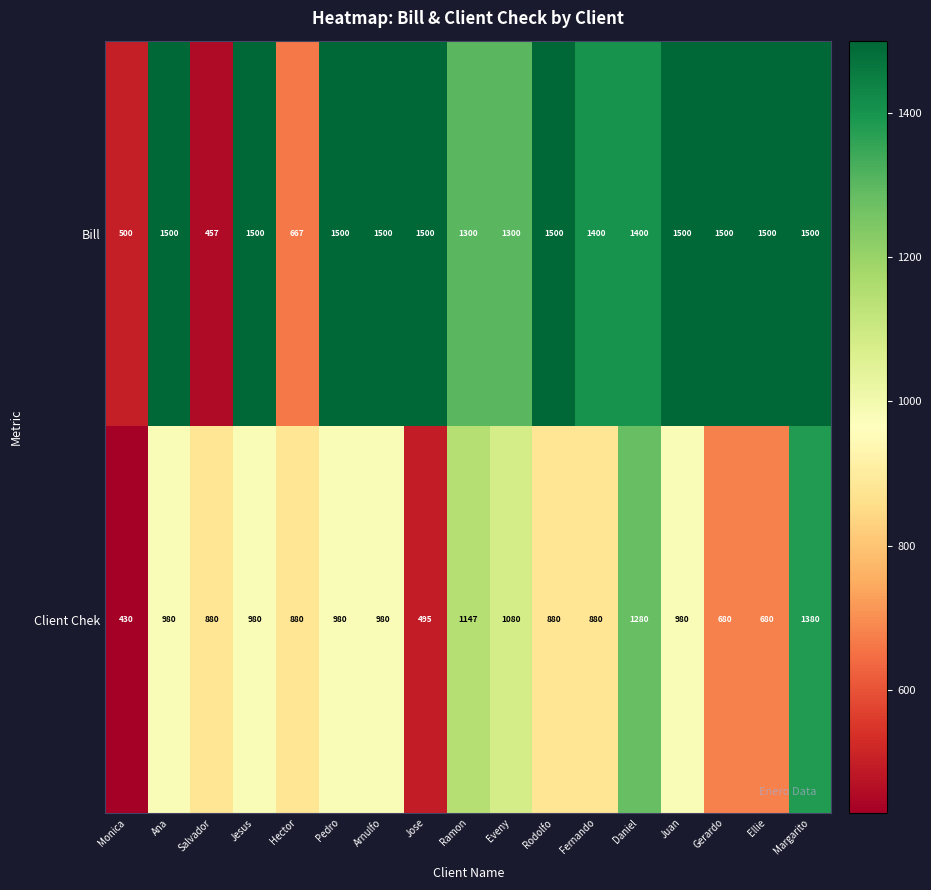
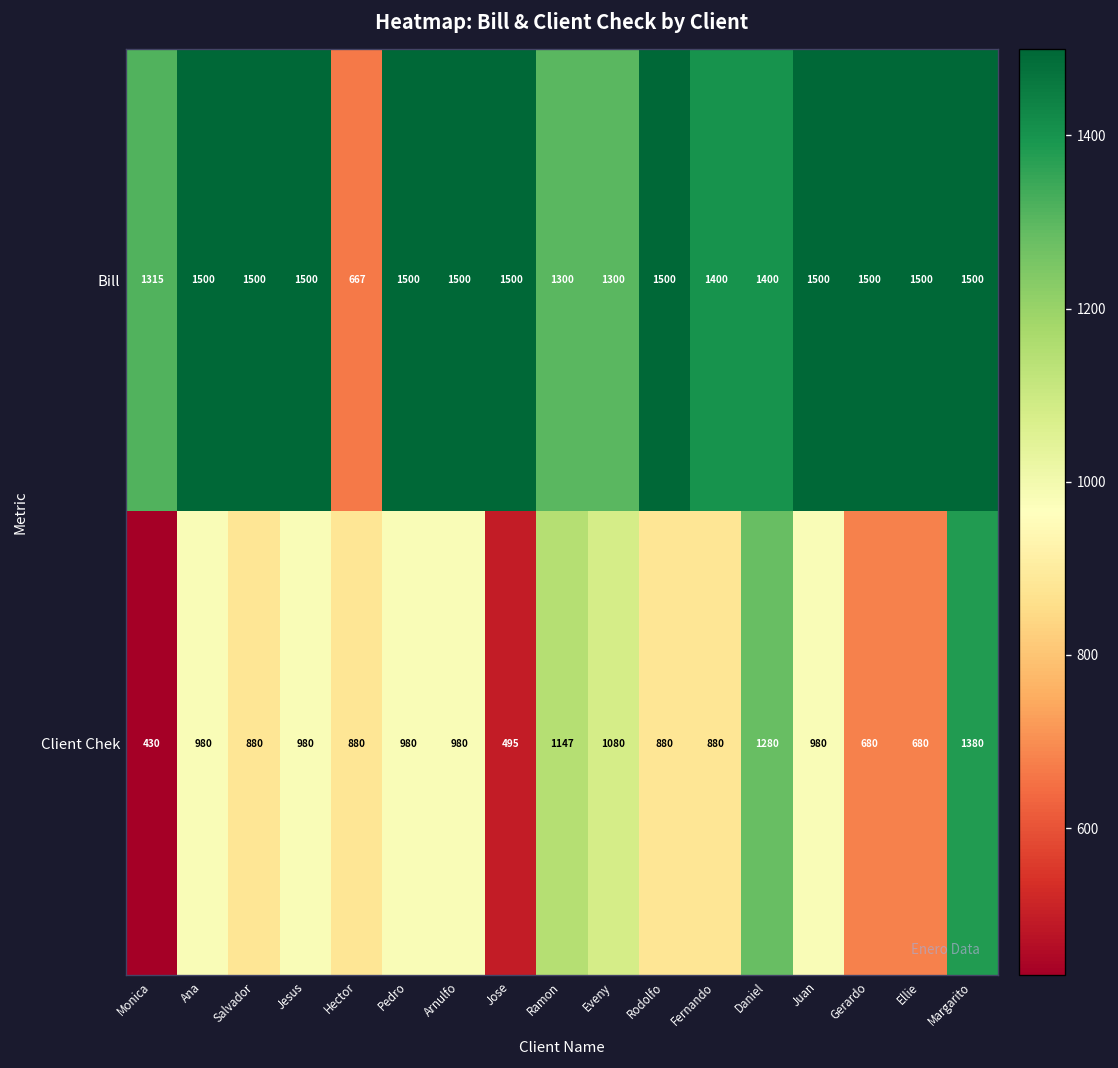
  {
    "Bill": {
-     "Monica": 500,
+     "Monica": 1315,
      "Ana": 1500,
-     "Salvador": 457,
+     "Salvador": 1500,
      "Jesus": 1500,
      "Hector": 667,
      "Pedro": 1500,
      "Arnulfo": 1500,
      "Jose": 1500,
      "Ramon": 1300,
      "Eveny": 1300,
      "Rodolfo": 1500,
      "Fernando": 1400,
      "Daniel": 1400,
      "Juan": 1500,
      "Gerardo": 1500,
      "Ellie": 1500,
      "Margarito": 1500
    },
    "Client Chek": {
      "Monica": 430,
      "Ana": 980,
      "Salvador": 880,
      "Jesus": 980,
      "Hector": 880,
      "Pedro": 980,
      "Arnulfo": 980,
      "Jose": 495,
      "Ramon": 1147,
      "Eveny": 1080,
      "Rodolfo": 880,
      "Fernando": 880,
      "Daniel": 1280,
      "Juan": 980,
      "Gerardo": 680,
      "Margarito": 1380
    }
  }
